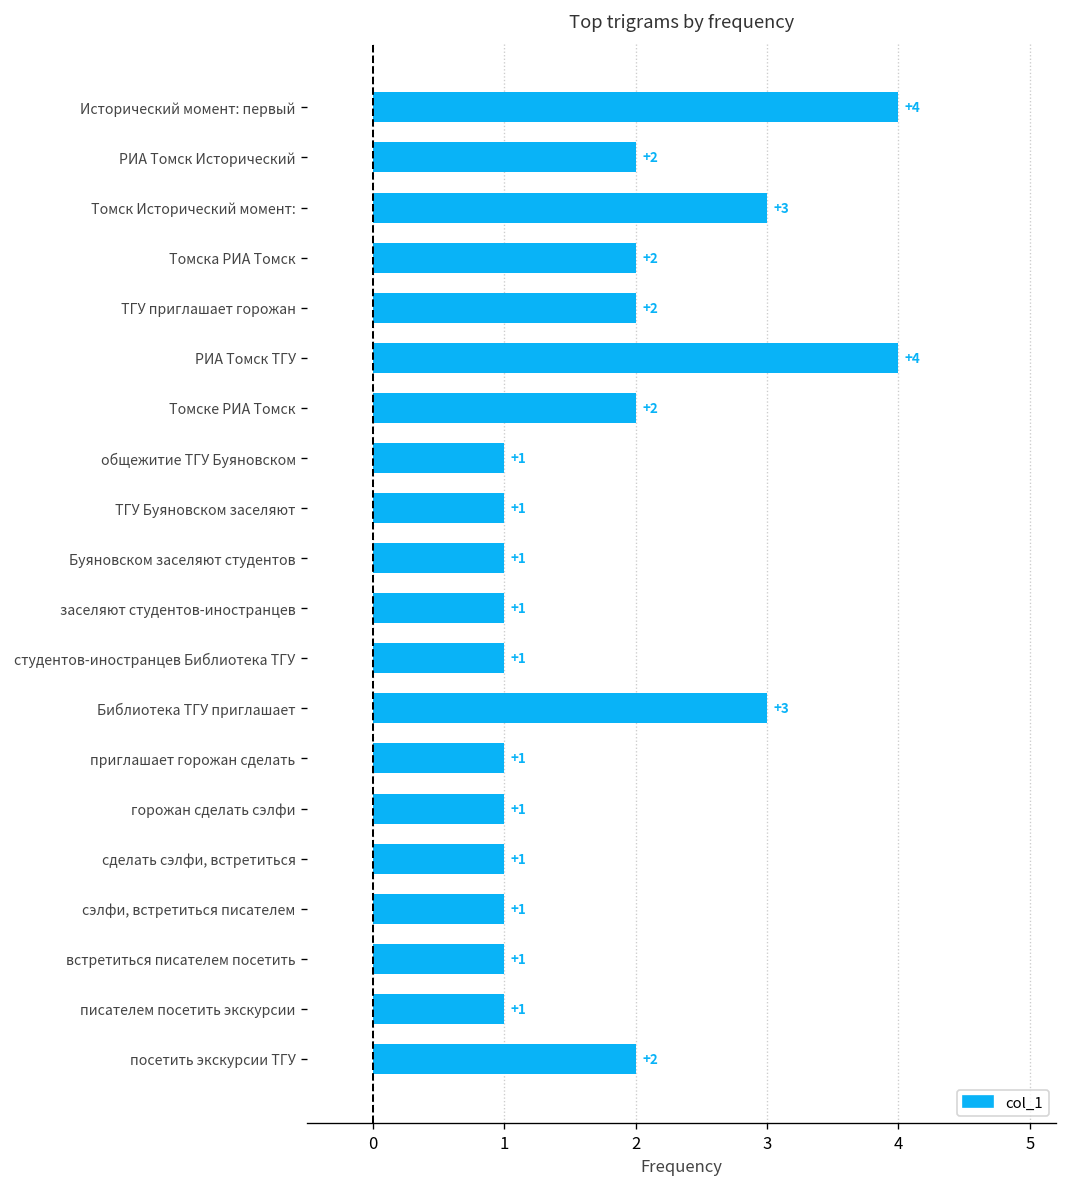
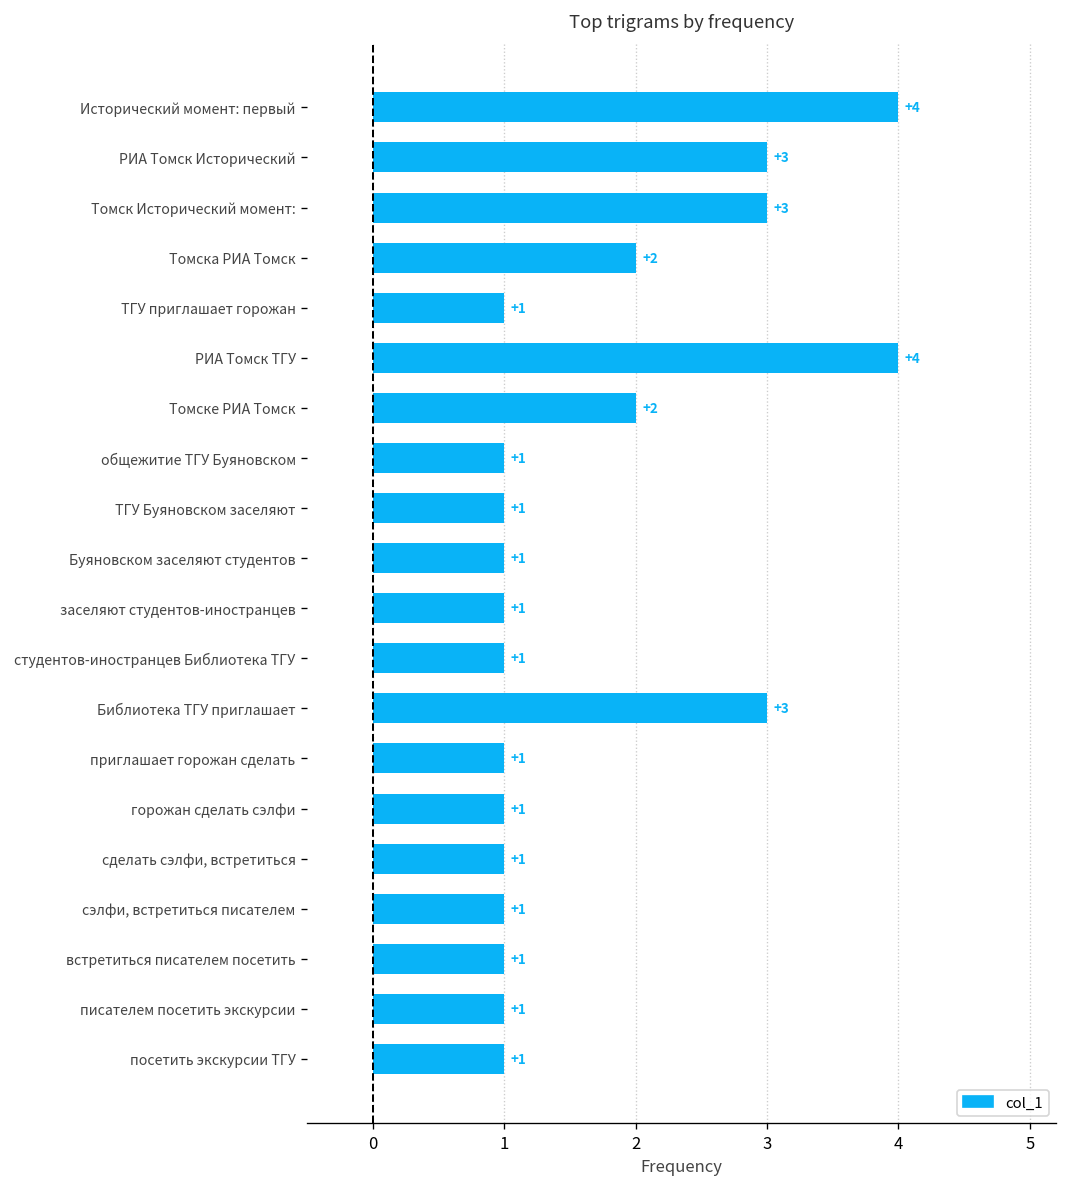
  {
    "Исторический момент: первый": "+4",
-   "РИА Томск Исторический": "+2",
+   "РИА Томск Исторический": "+3",
    "Томск Исторический момент:": "+3",
    "Томска РИА Томск": "+2",
-   "ТГУ приглашает горожан": "+2",
+   "ТГУ приглашает горожан": "+1",
    "РИА Томск ТГУ": "+4",
    "Томске РИА Томск": "+2",
    "общежитие ТГУ Буяновском": "+1",
    "ТГУ Буяновском заселяют": "+1",
    "Буяновском заселяют студентов": "+1",
    "заселяют студентов-иностранцев": "+1",
    "студентов-иностранцев Библиотека ТГУ": "+1",
    "Библиотека ТГУ приглашает": "+3",
    "приглашает горожан сделать": "+1",
    "горожан сделать сэлфи": "+1",
    "сделать сэлфи, встретиться": "+1",
    "сэлфи, встретиться писателем": "+1",
    "встретиться писателем посетить": "+1",
    "писателем посетить экскурсии": "+1",
-   "посетить экскурсии ТГУ": "+2"
+   "посетить экскурсии ТГУ": "+1"
  }
